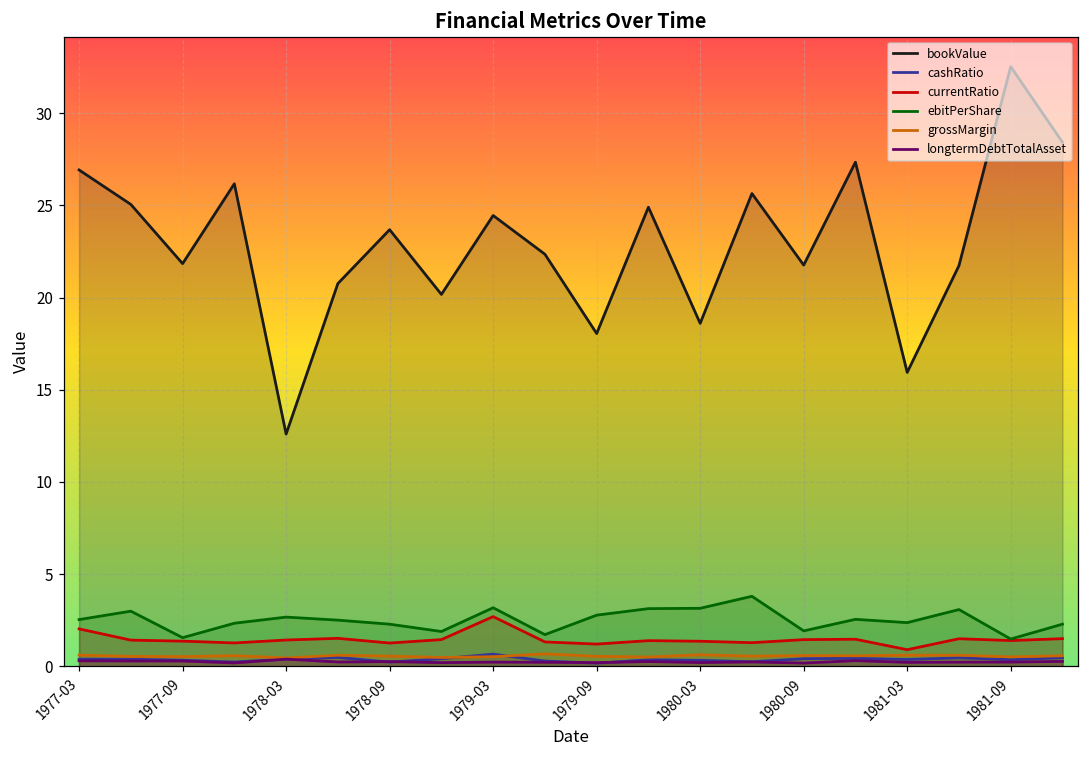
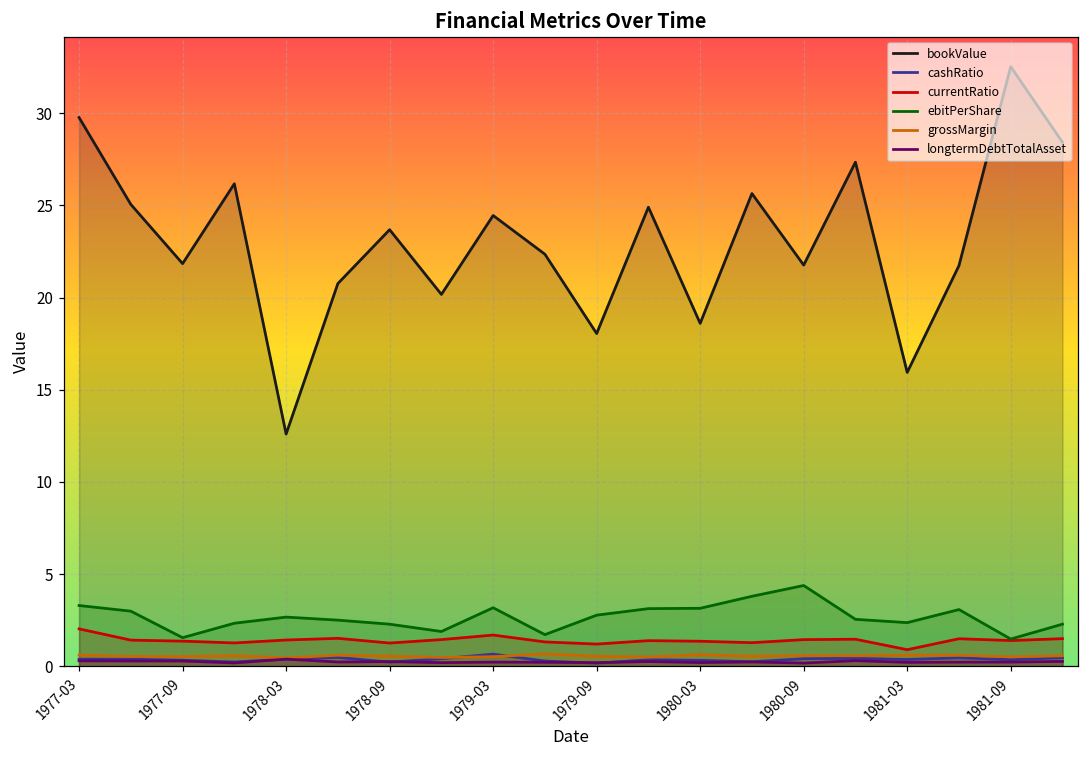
  {
    "bookValue": {
-     "1977-03": 26.9,
+     "1977-03": 29.8,
      "1977-09": 21.8,
      "1978-03": 12.6,
      "1978-09": 23.7,
      "1979-03": 24.5,
      "1979-09": 18.1,
      "1980-03": 18.6,
      "1980-09": 21.8,
      "1981-03": 15.9
    },
    "cashRatio": {
      "1980-09": 0.4,
      "1981-03": 0.4
    },
    "currentRatio": {
      "1977-03": 2.0,
      "1977-09": 1.4,
      "1978-03": 1.4,
      "1978-09": 1.3,
-     "1979-03": 2.7,
+     "1979-03": 1.7,
      "1979-09": 1.2,
      "1980-03": 1.4,
      "1980-09": 1.5,
      "1981-03": 0.9
    },
    "ebitPerShare": {
-     "1977-03": 2.5,
+     "1977-03": 3.3,
      "1977-09": 1.6,
      "1978-03": 2.7,
      "1978-09": 2.3,
      "1979-03": 3.2,
      "1979-09": 2.8,
      "1980-03": 3.2,
-     "1980-09": 1.9,
+     "1980-09": 4.4,
      "1981-03": 2.4
    },
    "grossMargin": {
      "1977-03": 0.6,
      "1977-09": 0.5,
      "1978-09": 0.6,
      "1979-09": 0.5,
      "1980-03": 0.6,
      "1980-09": 0.6,
      "1981-03": 0.6
    },
    "longtermDebtTotalAsset": {
      "1979-03": 0.2,
      "1980-09": 0.2,
      "1981-03": 0.2
    }
  }
